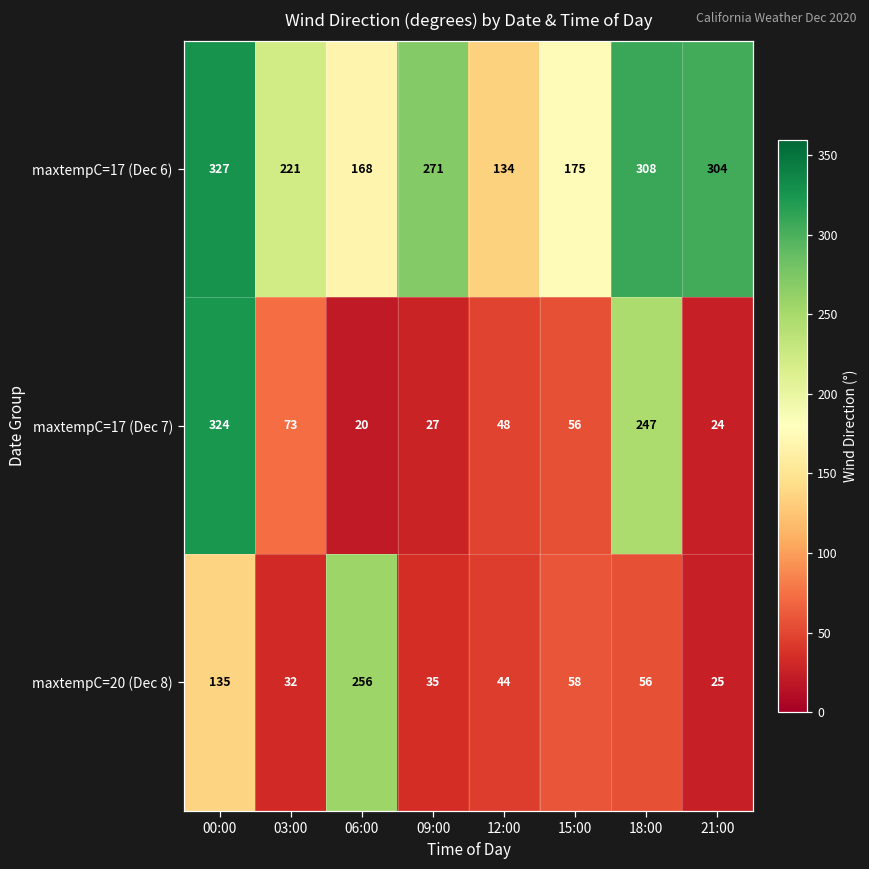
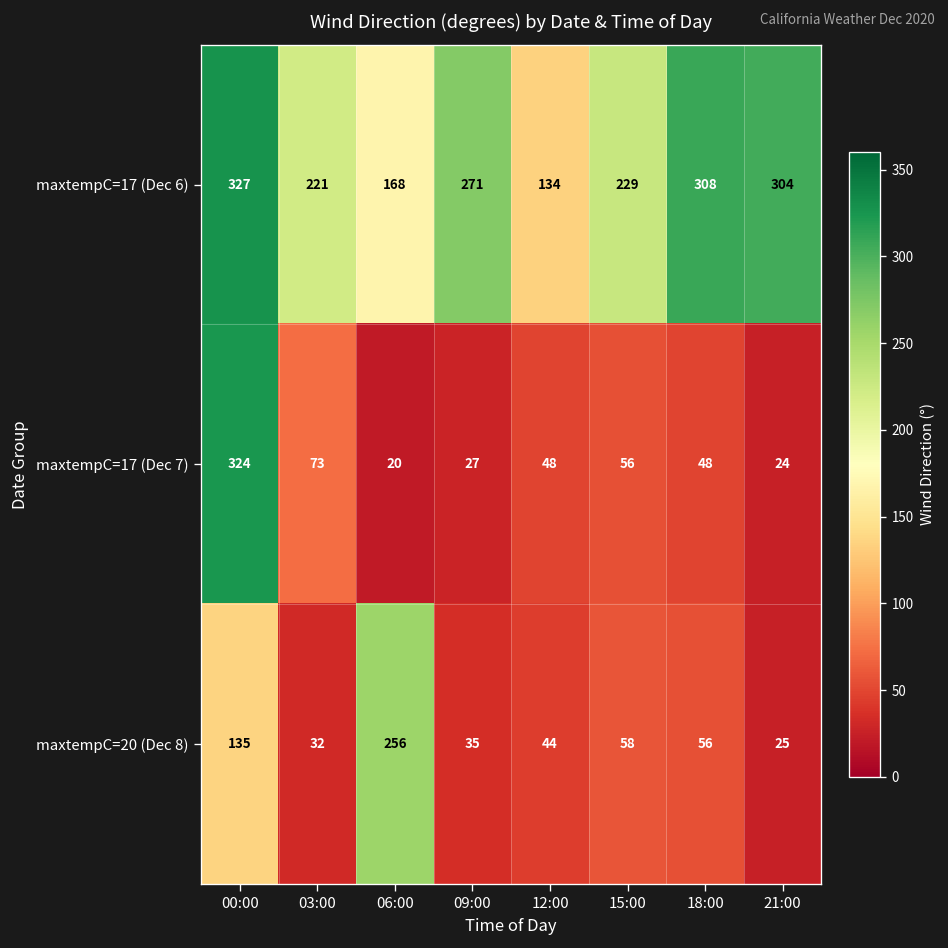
  {
    "maxtempC=17 (Dec 6)": {
      "00:00": 327,
      "03:00": 221,
      "06:00": 168,
      "09:00": 271,
      "12:00": 134,
-     "15:00": 175,
+     "15:00": 229,
      "18:00": 308,
      "21:00": 304
    },
    "maxtempC=17 (Dec 7)": {
      "00:00": 324,
      "03:00": 73,
      "06:00": 20,
      "09:00": 27,
      "12:00": 48,
      "15:00": 56,
-     "18:00": 247,
+     "18:00": 48,
      "21:00": 24
    },
    "maxtempC=20 (Dec 8)": {
      "00:00": 135,
      "03:00": 32,
      "06:00": 256,
      "09:00": 35,
      "12:00": 44,
      "15:00": 58,
      "18:00": 56,
      "21:00": 25
    }
  }
